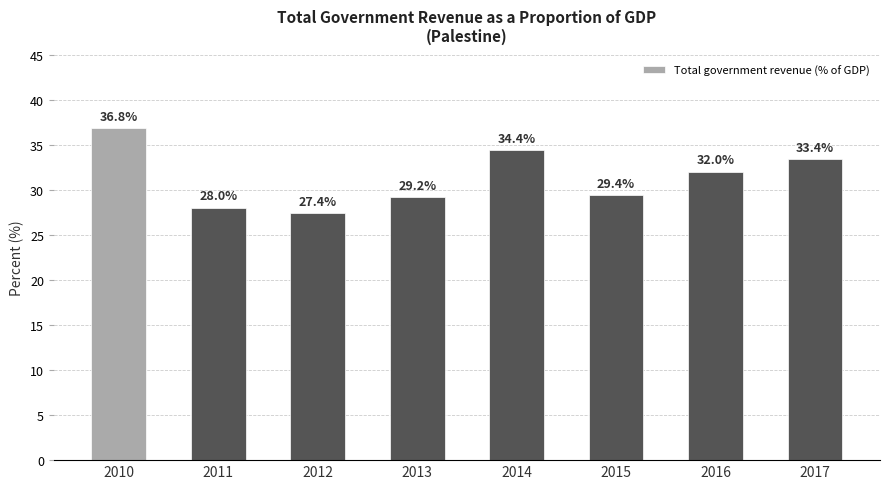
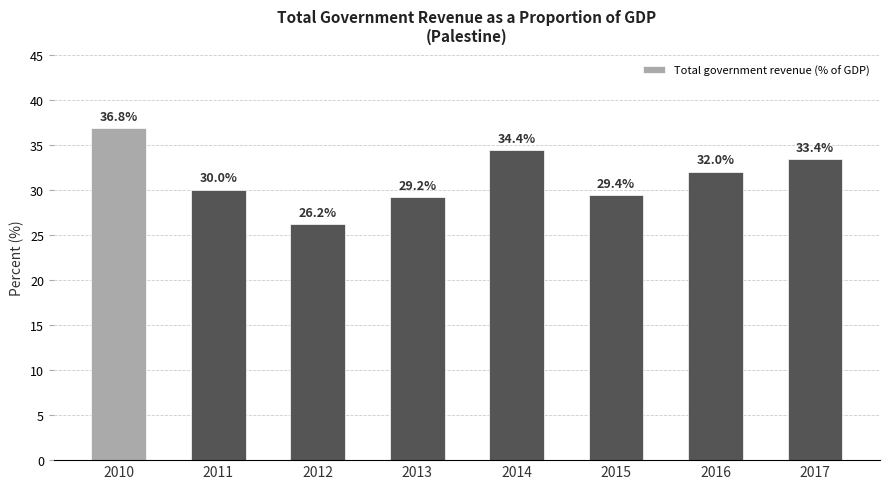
  {
    "2010": "36.8%",
-   "2011": "28.0%",
-   "2012": "27.4%",
+   "2011": "30.0%",
+   "2012": "26.2%",
    "2013": "29.2%",
    "2014": "34.4%",
    "2015": "29.4%",
    "2016": "32.0%",
    "2017": "33.4%"
  }
